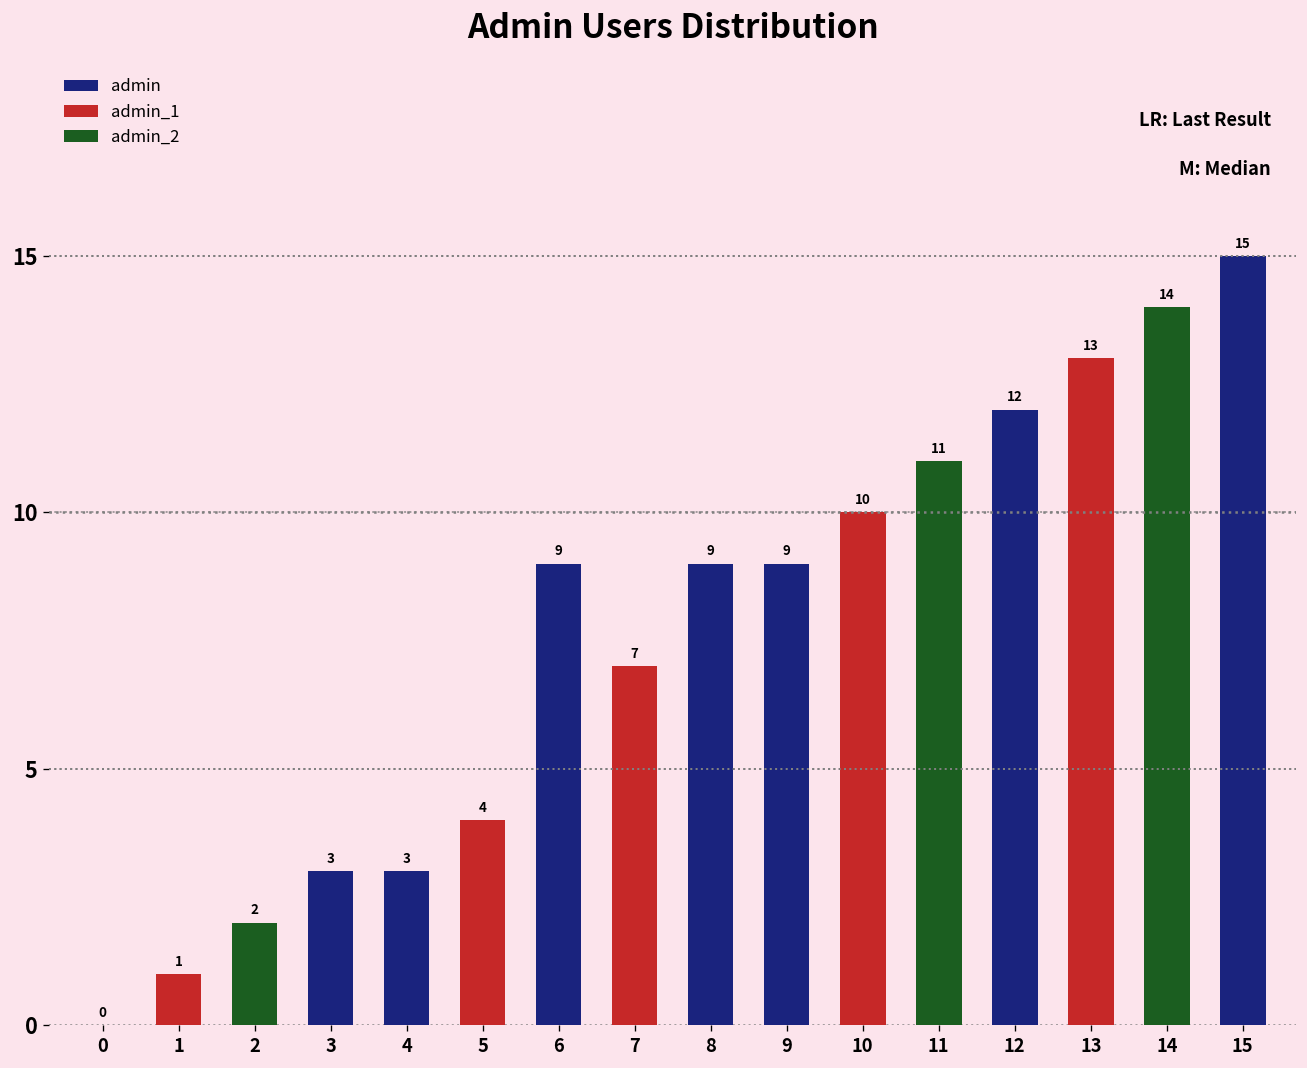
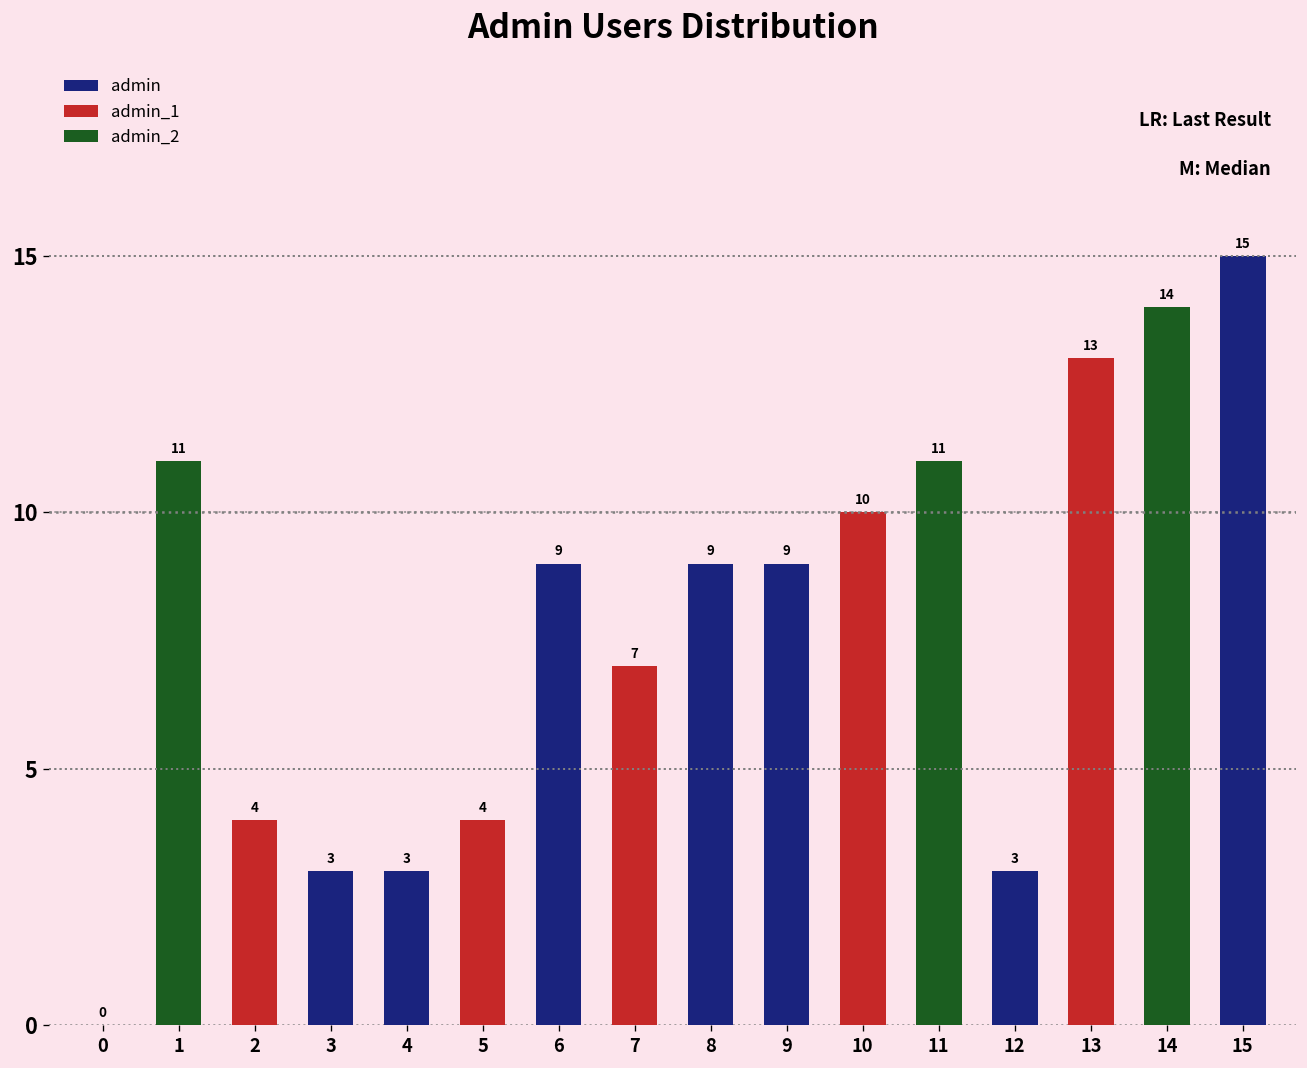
  {
    "0": 0,
-   "1": 1,
-   "2": 2,
+   "1": 11,
+   "2": 4,
    "3": 3,
    "4": 3,
    "5": 4,
    "6": 9,
    "7": 7,
    "8": 9,
    "9": 9,
    "10": 10,
    "11": 11,
-   "12": 12,
+   "12": 3,
    "13": 13,
    "14": 14,
    "15": 15
  }
